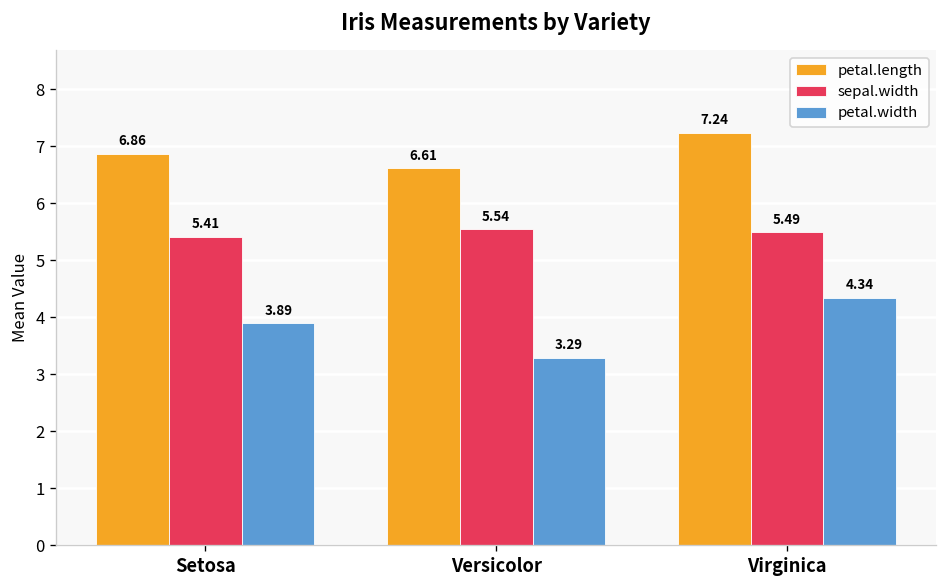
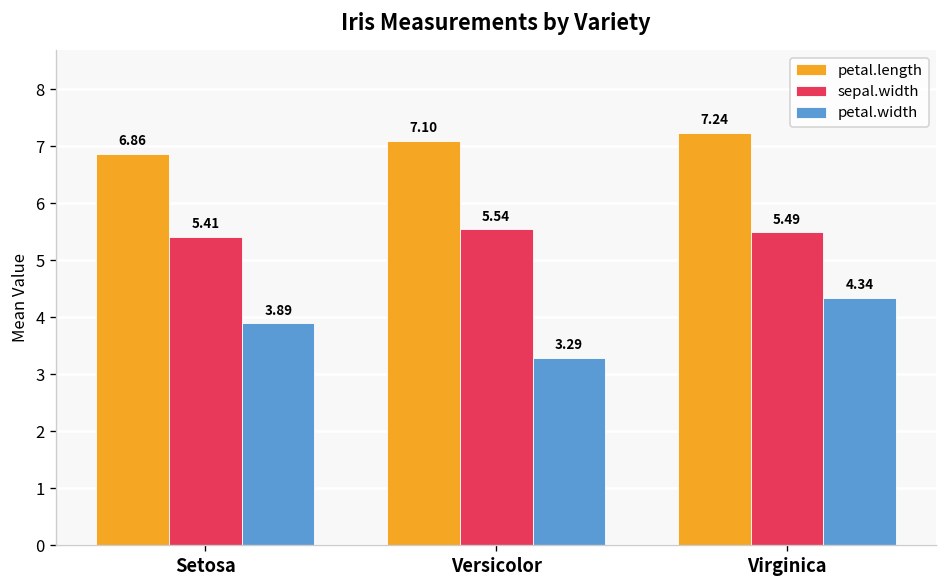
  {
    "petal.length": {
      "Setosa": 6.86,
-     "Versicolor": 6.61,
+     "Versicolor": 7.10,
      "Virginica": 7.24
    },
    "sepal.width": {
      "Setosa": 5.41,
      "Versicolor": 5.54,
      "Virginica": 5.49
    },
    "petal.width": {
      "Setosa": 3.89,
      "Versicolor": 3.29,
      "Virginica": 4.34
    }
  }
